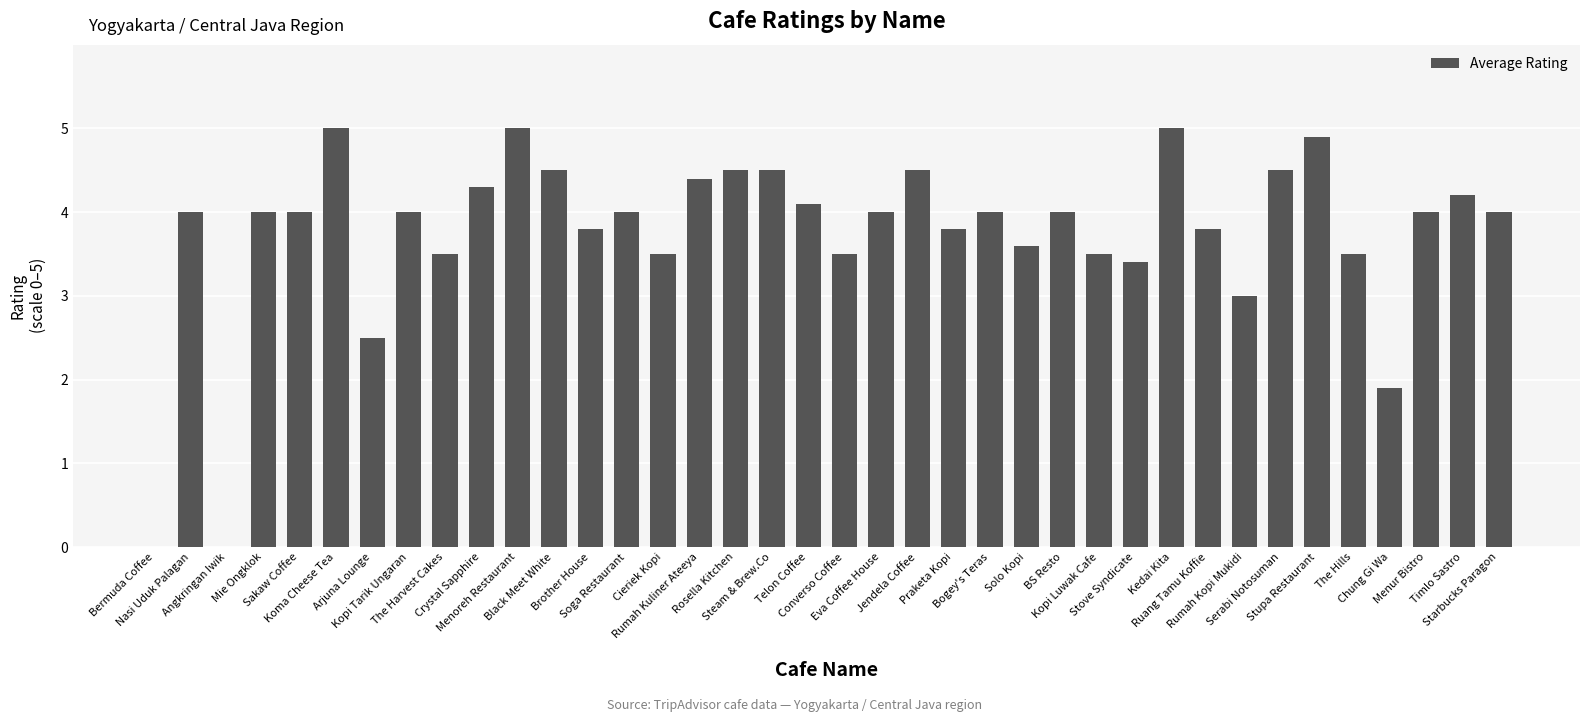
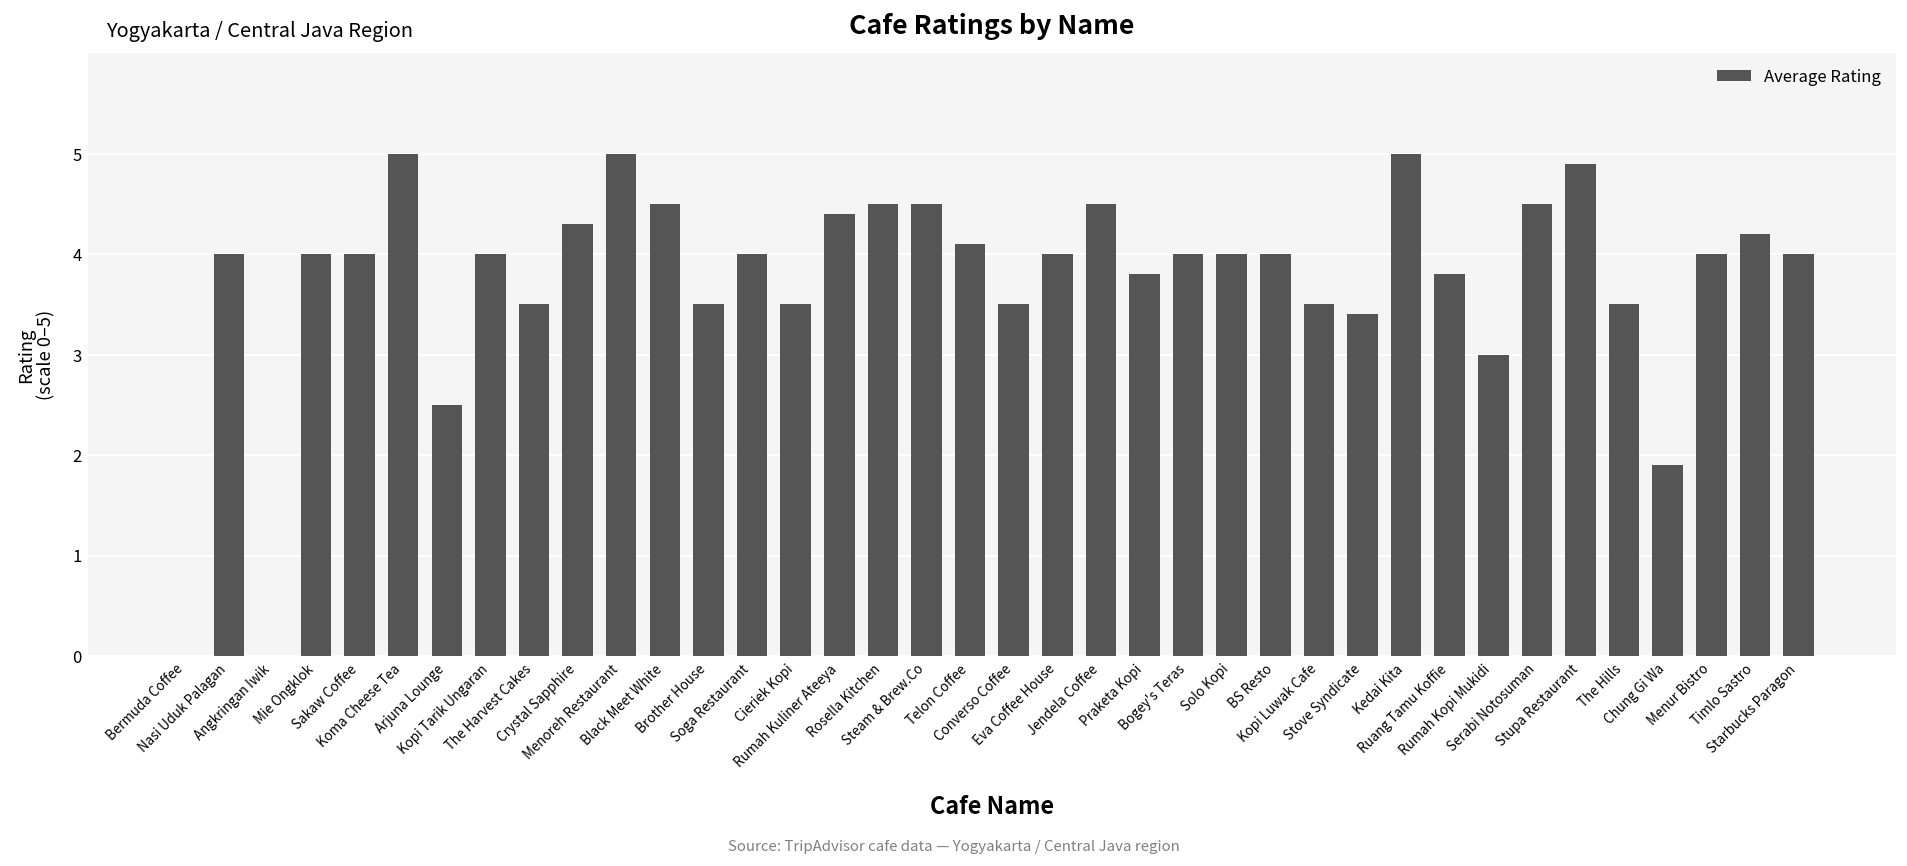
  {
    "Bermuda Coffee": 0.0,
    "Nasi Uduk Palagan": 4.0,
    "Angkringan Iwik": 0.0,
    "Mie Ongklok": 4.0,
    "Sakaw Coffee": 4.0,
    "Koma Cheese Tea": 5.0,
    "Arjuna Lounge": 2.5,
    "Kopi Tarik Ungaran": 4.0,
    "The Harvest Cakes": 3.5,
    "Crystal Sapphire": 4.3,
    "Menoreh Restaurant": 5.0,
    "Black Meet White": 4.5,
-   "Brother House": 3.8,
+   "Brother House": 3.5,
    "Soga Restaurant": 4.0,
    "Cieriek Kopi": 3.5,
    "Rumah Kuliner Ateeya": 4.4,
    "Rosella Kitchen": 4.5,
    "Steam & Brew.Co": 4.5,
    "Telon Coffee": 4.1,
    "Converso Coffee": 3.5,
    "Eva Coffee House": 4.0,
    "Jendela Coffee": 4.5,
    "Praketa Kopi": 3.8,
    "Bogey's Teras": 4.0,
-   "Solo Kopi": 3.6,
+   "Solo Kopi": 4.0,
    "BS Resto": 4.0,
    "Kopi Luwak Cafe": 3.5,
    "Stove Syndicate": 3.4,
    "Kedai Kita": 5.0,
    "Ruang Tamu Koffie": 3.8,
    "Rumah Kopi Mukidi": 3.0,
    "Serabi Notosuman": 4.5,
    "Stupa Restaurant": 4.9,
    "The Hills": 3.5,
    "Chung Gi Wa": 1.9,
    "Menur Bistro": 4.0,
    "Timlo Sastro": 4.2,
    "Starbucks Paragon": 4.0
  }
